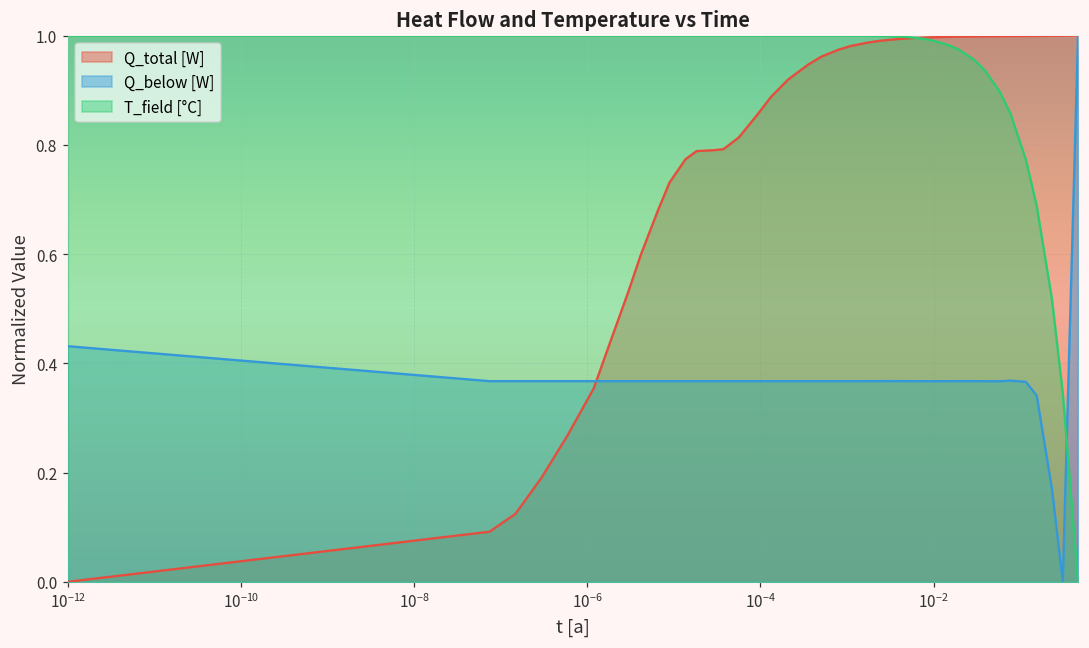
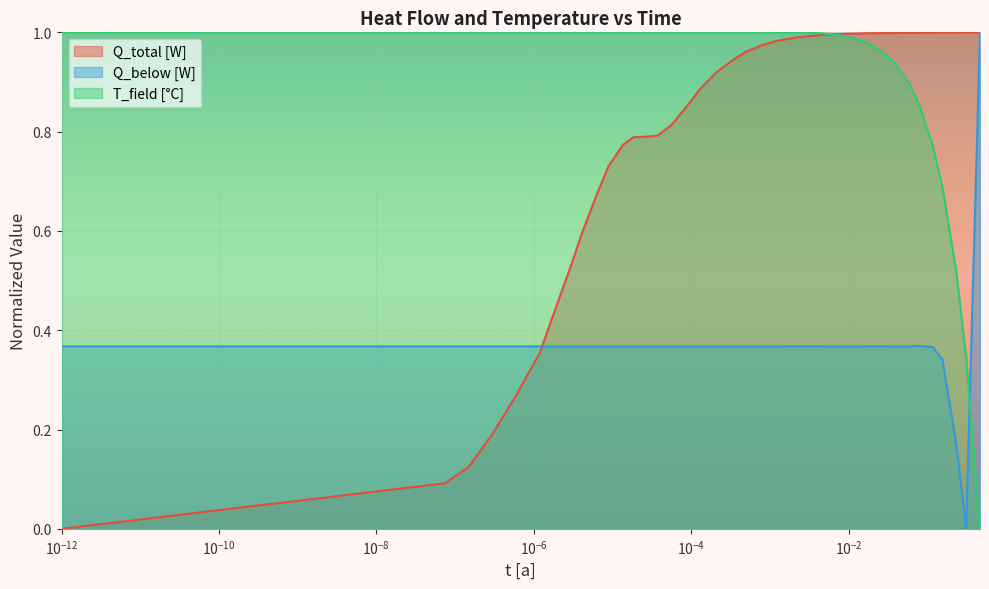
  {
    "Q_total [W]": {
      "10^-12": 0.00
    },
    "Q_below [W]": {
-     "10^-12": 0.43
+     "10^-12": 0.37
    },
    "T_field [°C]": {
      "10^-12": 1.00
    }
  }
